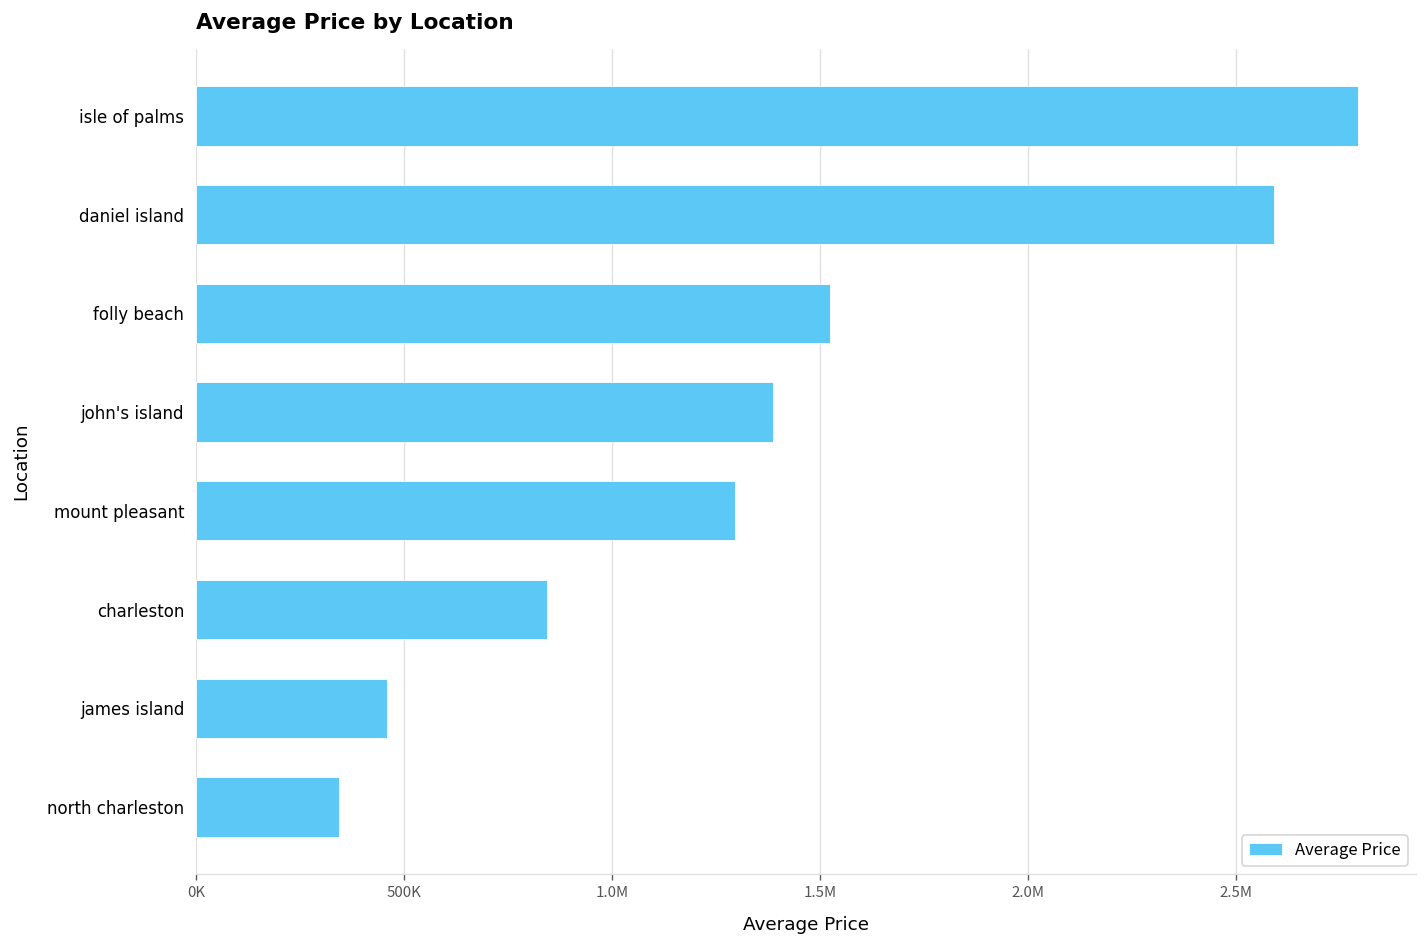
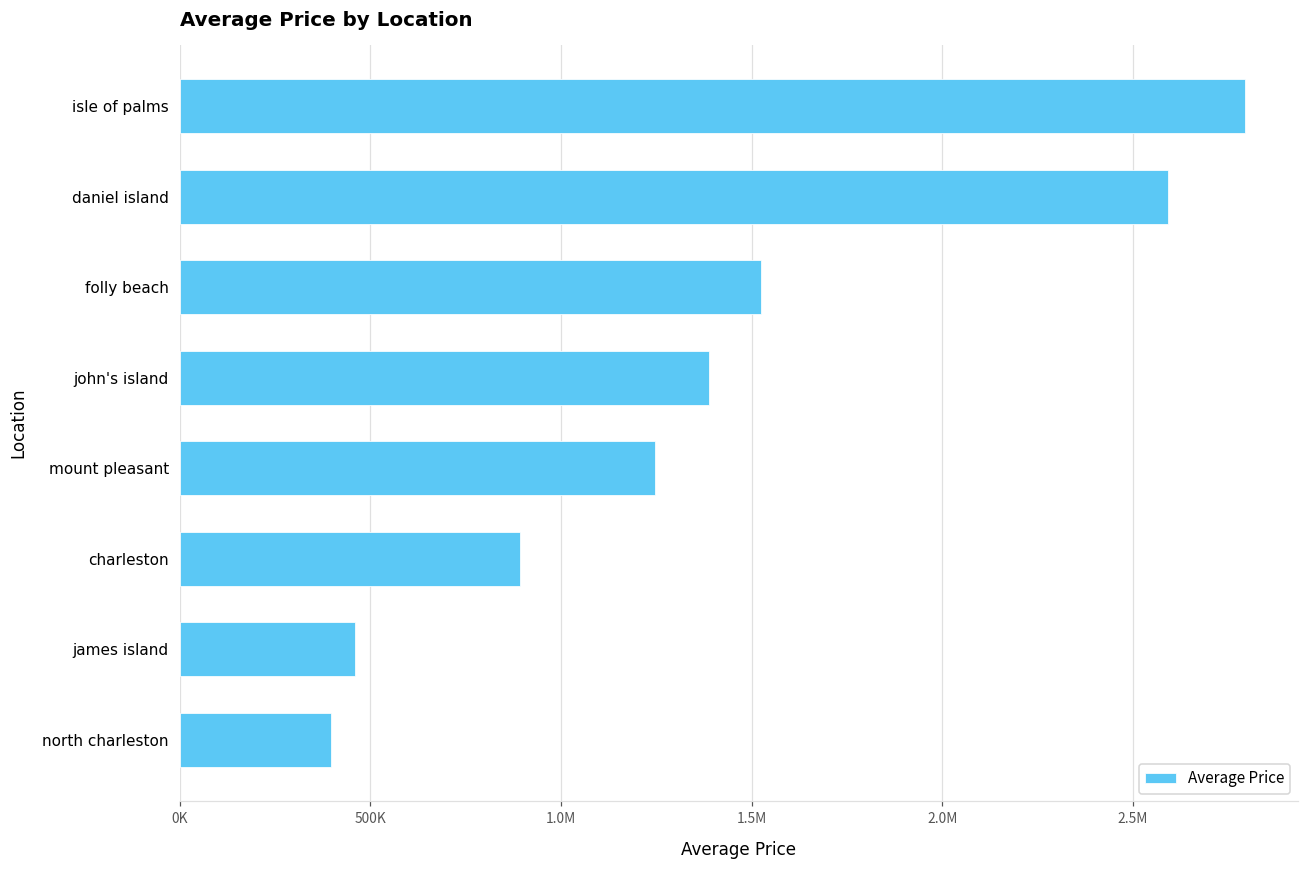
  {
    "isle of palms": 2790000,
    "daniel island": 2590000,
    "folly beach": 1520000,
    "john's island": 1390000,
-   "mount pleasant": 1300000,
-   "charleston": 840000,
+   "mount pleasant": 1250000,
+   "charleston": 890000,
    "james island": 460000,
-   "north charleston": 340000
+   "north charleston": 400000
  }
